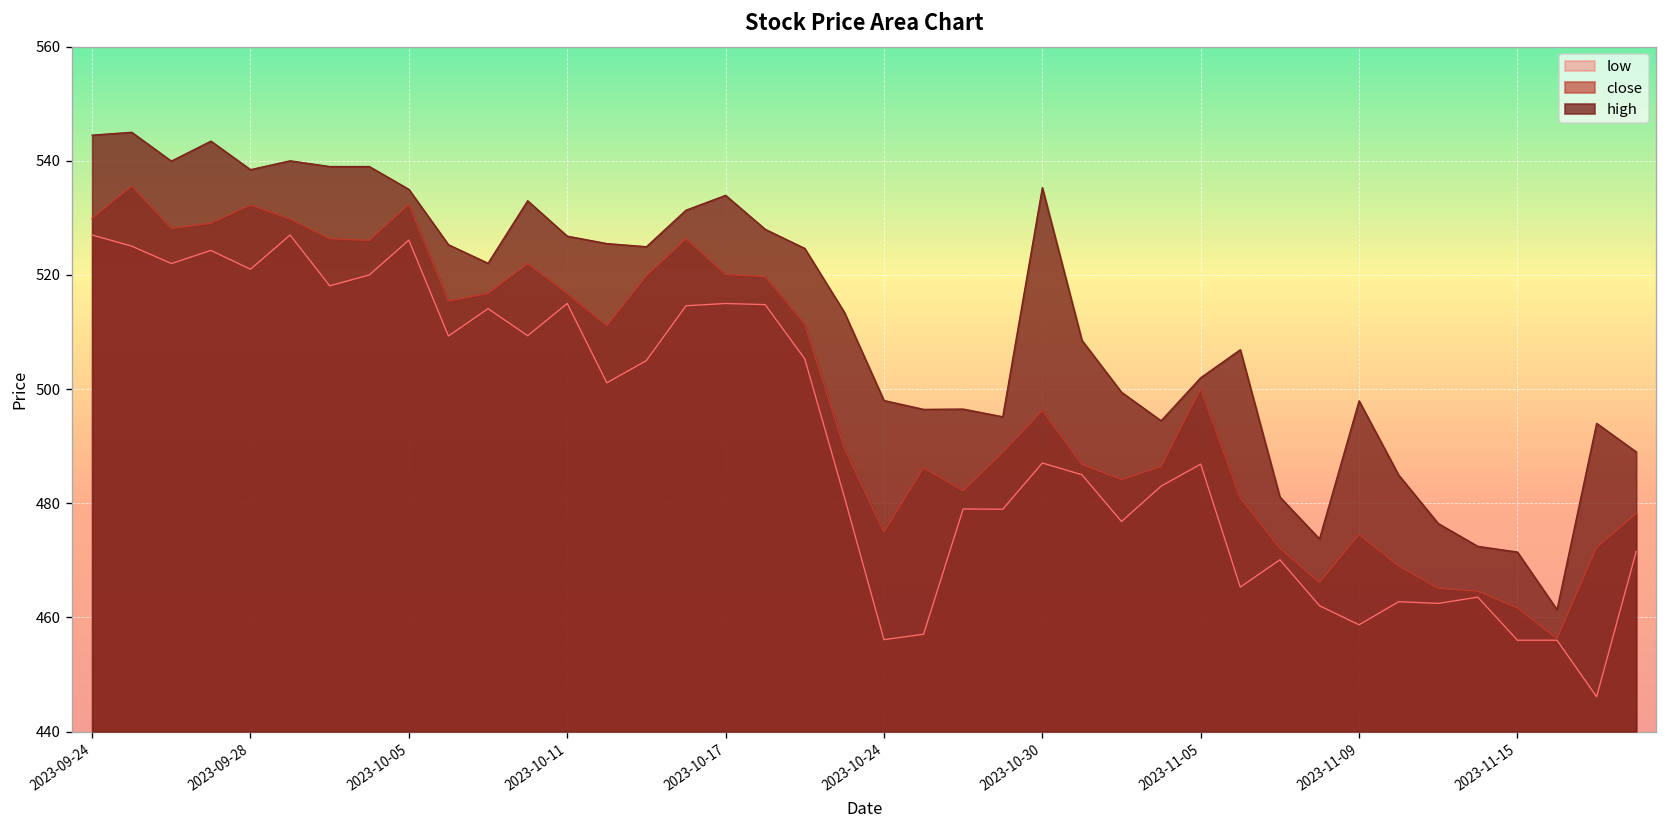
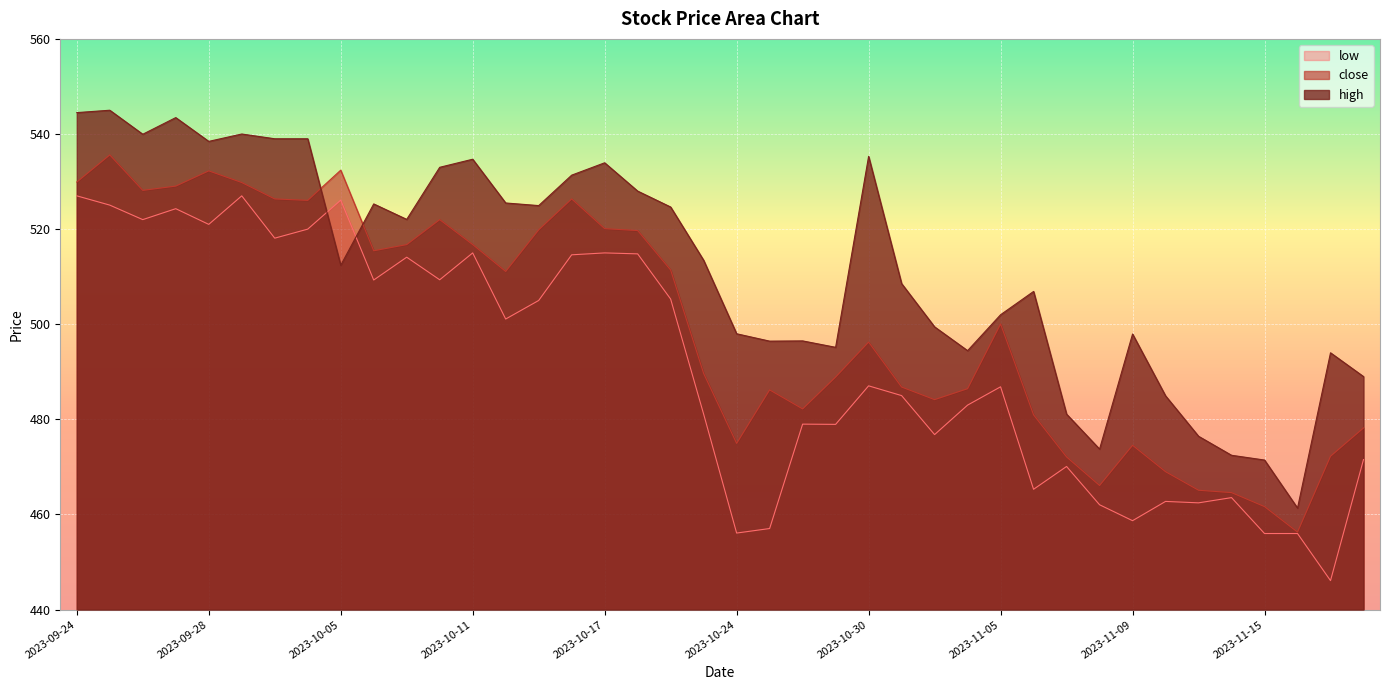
  {
    "low": {
      "2023-09-24": 527,
      "2023-09-28": 521,
      "2023-10-05": 526,
      "2023-10-11": 515,
      "2023-10-17": 515,
      "2023-10-24": 456,
      "2023-10-30": 487,
      "2023-11-05": 487,
      "2023-11-09": 459,
      "2023-11-15": 456
    },
    "close": {
      "2023-09-24": 530,
      "2023-09-28": 532,
      "2023-10-05": 532,
      "2023-10-11": 517,
      "2023-10-17": 520,
      "2023-10-24": 475,
      "2023-10-30": 496,
      "2023-11-05": 500,
      "2023-11-09": 475,
      "2023-11-15": 462
    },
    "high": {
      "2023-09-24": 545,
      "2023-09-28": 538,
-     "2023-10-05": 535,
-     "2023-10-11": 527,
+     "2023-10-05": 512,
+     "2023-10-11": 535,
      "2023-10-17": 534,
      "2023-10-24": 498,
      "2023-10-30": 535,
      "2023-11-05": 502,
      "2023-11-09": 498,
      "2023-11-15": 471
    }
  }
